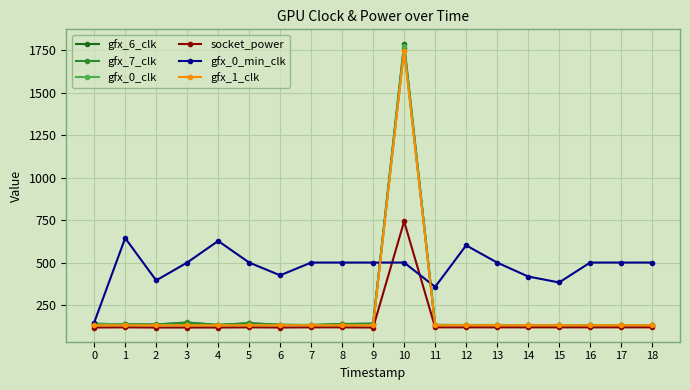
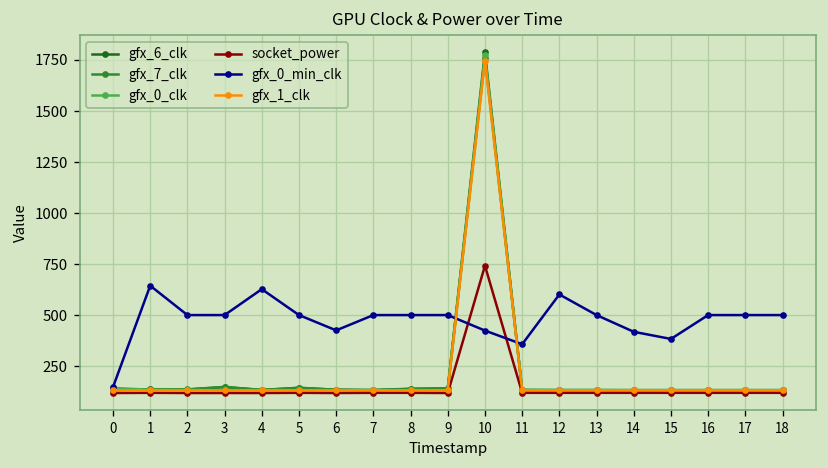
  {
    "socket_power": {
      "10": 740
    },
    "gfx_0_min_clk": {
      "1": 640,
-     "2": 400,
+     "2": 500,
      "3": 500,
      "4": 630,
      "5": 500,
      "6": 430,
      "7": 500,
      "8": 500,
      "9": 500,
-     "10": 500,
+     "10": 420,
      "11": 360,
      "12": 600,
      "13": 500,
      "14": 420,
      "15": 380,
      "16": 500,
      "17": 500,
      "18": 500
    }
  }
